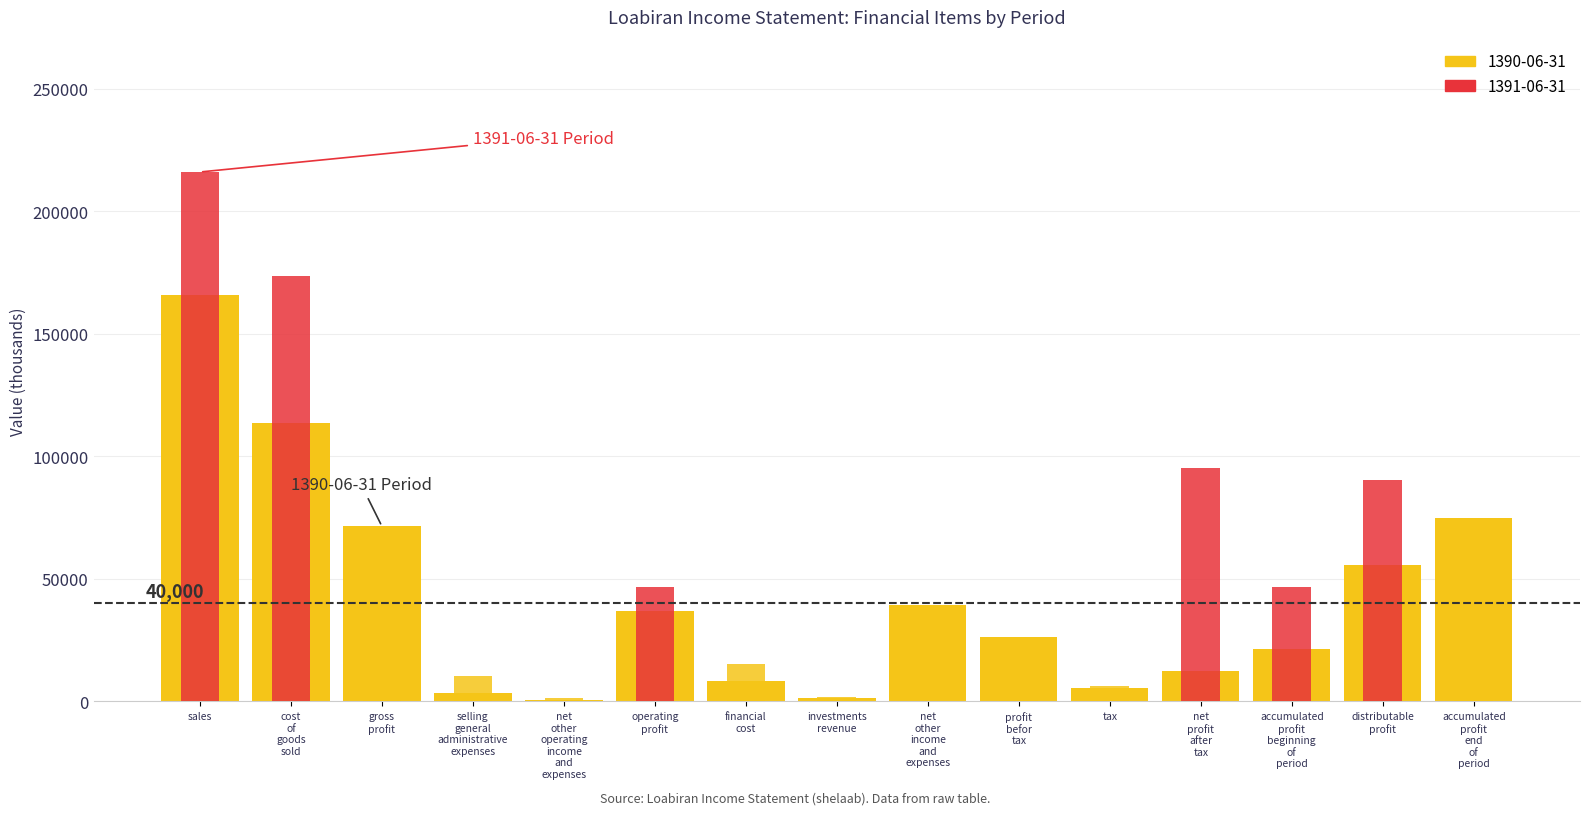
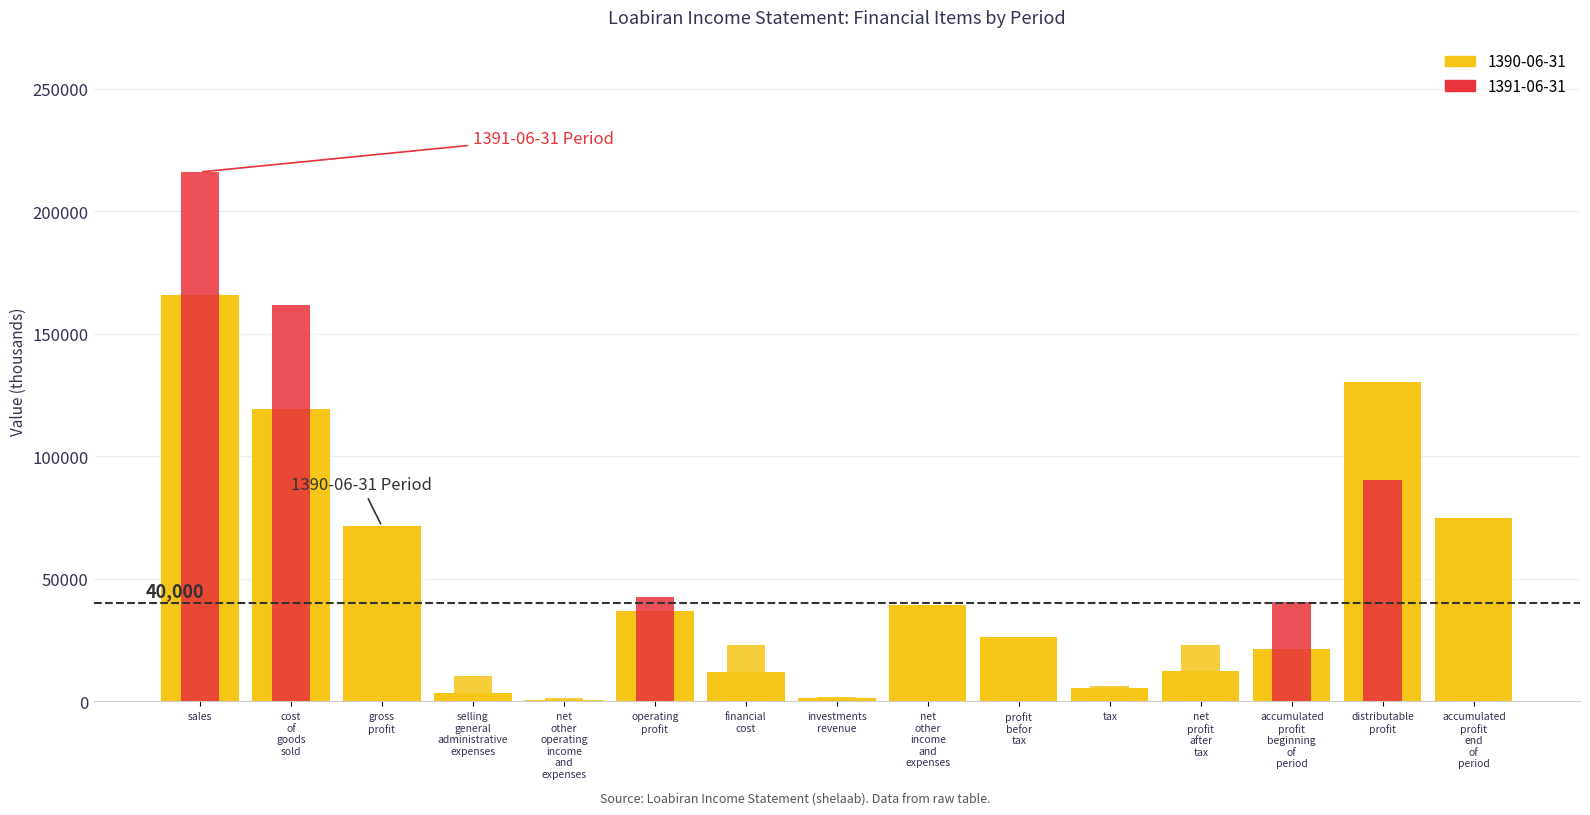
  {
    "1390-06-31": {
-     "cost of goods sold": 113000,
-     "financial cost": 8000,
+     "cost of goods sold": 119000,
+     "financial cost": 12000,
      "investments revenue": 1000,
      "net other income and expenses": 39000,
      "profit befor tax": 26000,
      "tax": 6000,
-     "distributable profit": 56000,
+     "distributable profit": 130000,
      "accumulated profit end of period": 75000
    },
    "1391-06-31": {
-     "cost of goods sold": 174000,
+     "cost of goods sold": 162000,
      "selling general administrative expenses": 10000,
      "net other operating income and expenses": 1000,
-     "operating profit": 46000,
-     "financial cost": 15000,
+     "operating profit": 43000,
+     "financial cost": 23000,
      "investments revenue": 2000,
      "tax": 6000,
-     "net profit after tax": 95000,
-     "accumulated profit beginning of period": 46000
+     "net profit after tax": 23000,
+     "accumulated profit beginning of period": 40000
    }
  }
